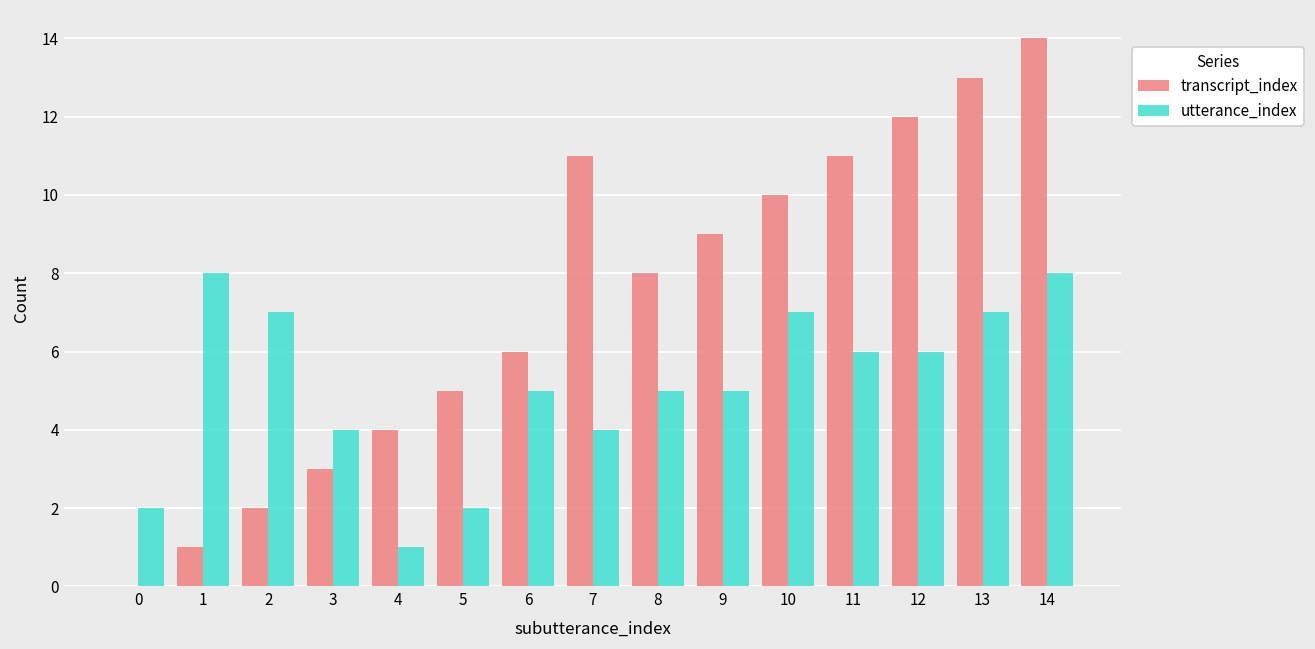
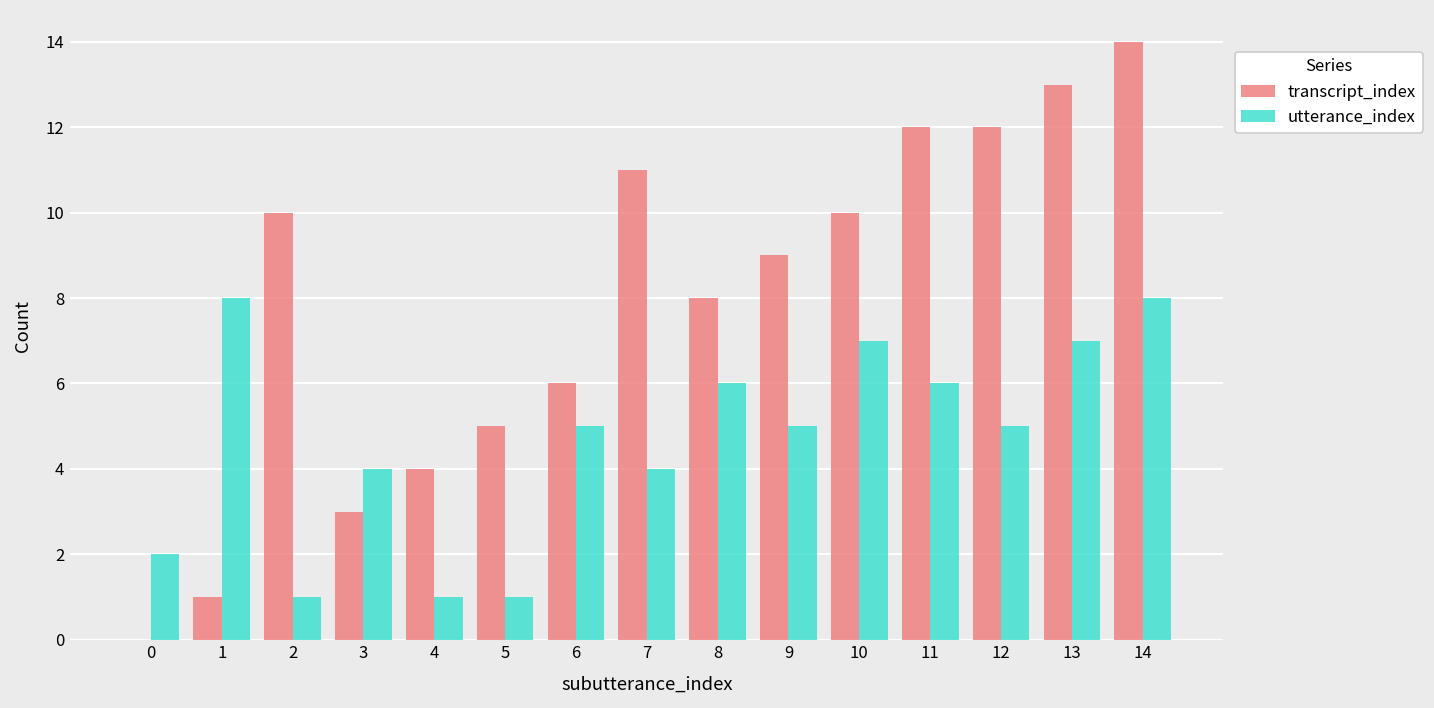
  {
    "transcript_index": {
      "0": 0,
      "1": 1,
-     "2": 2,
+     "2": 10,
      "3": 3,
      "4": 4,
      "5": 5,
      "6": 6,
      "7": 11,
      "8": 8,
      "9": 9,
      "10": 10,
-     "11": 11,
+     "11": 12,
      "12": 12,
      "13": 13,
      "14": 14
    },
    "utterance_index": {
      "0": 2,
      "1": 8,
-     "2": 7,
+     "2": 1,
      "3": 4,
      "4": 1,
-     "5": 2,
+     "5": 1,
      "6": 5,
      "7": 4,
-     "8": 5,
+     "8": 6,
      "9": 5,
      "10": 7,
      "11": 6,
-     "12": 6,
+     "12": 5,
      "13": 7,
      "14": 8
    }
  }
